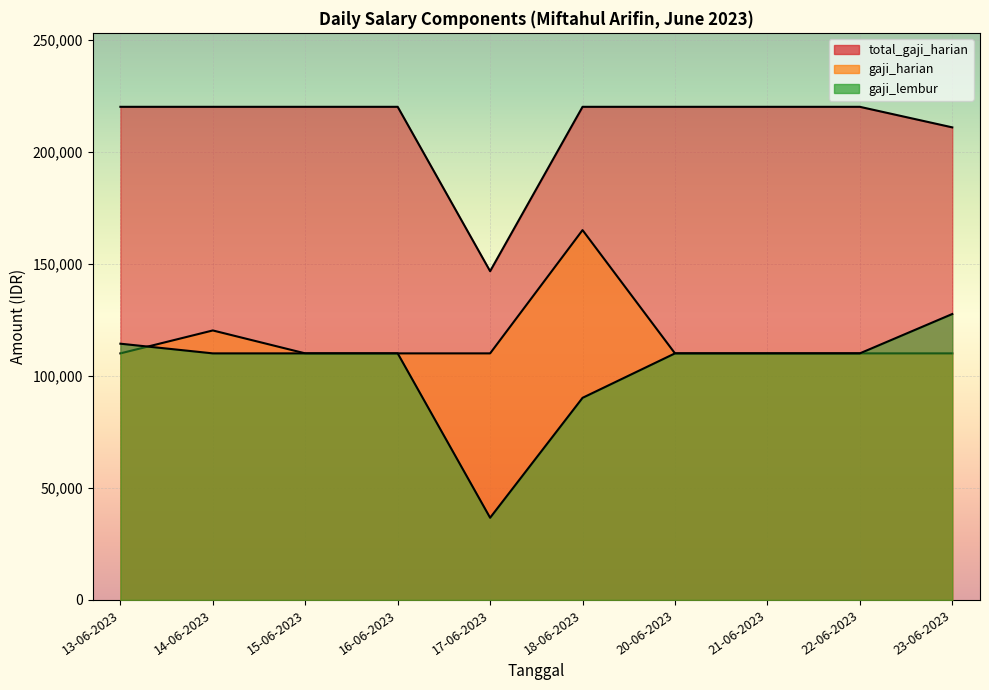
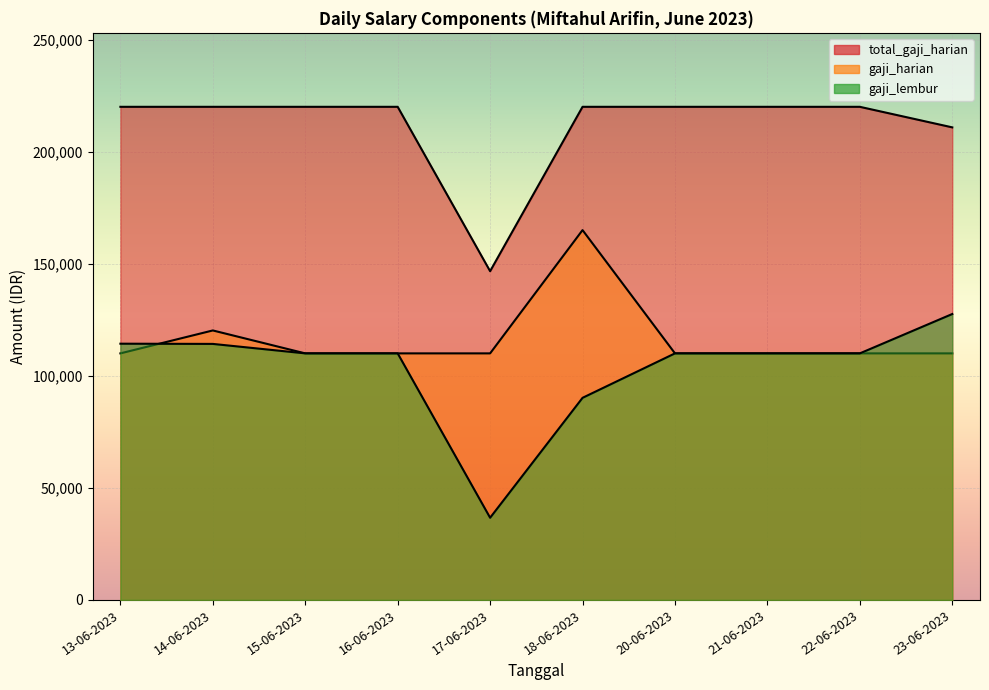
  {
    "total_gaji_harian": {
      "13-06-2023": "220,000",
      "14-06-2023": "220,000",
      "15-06-2023": "220,000",
      "16-06-2023": "220,000",
      "17-06-2023": "147,000",
      "18-06-2023": "220,000",
      "20-06-2023": "220,000",
      "21-06-2023": "220,000",
      "22-06-2023": "220,000",
      "23-06-2023": "211,000"
    },
    "gaji_harian": {
      "13-06-2023": "110,000",
      "14-06-2023": "120,000",
      "17-06-2023": "110,000",
      "18-06-2023": "165,000",
      "23-06-2023": "110,000"
    },
    "gaji_lembur": {
      "13-06-2023": "114,000",
-     "14-06-2023": "110,000",
+     "14-06-2023": "114,000",
      "17-06-2023": "37,000",
      "18-06-2023": "90,000",
      "23-06-2023": "128,000"
    }
  }
